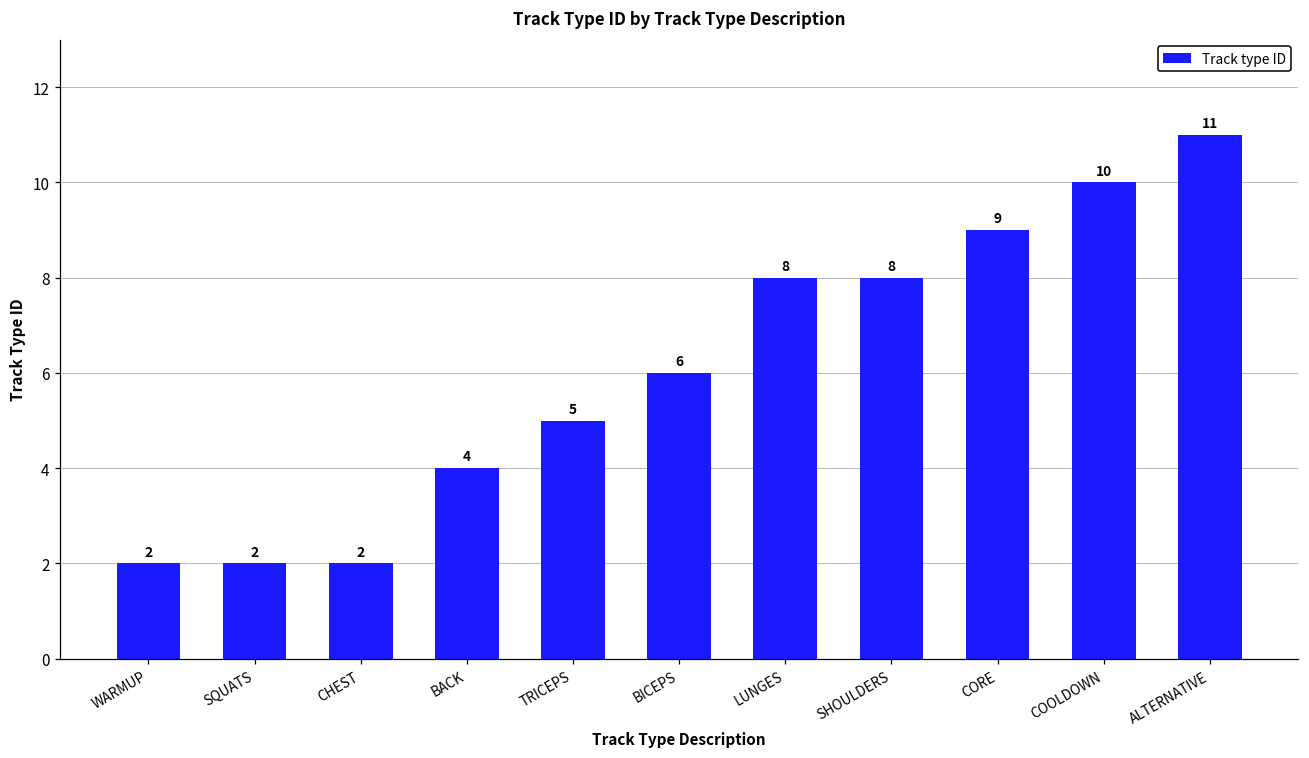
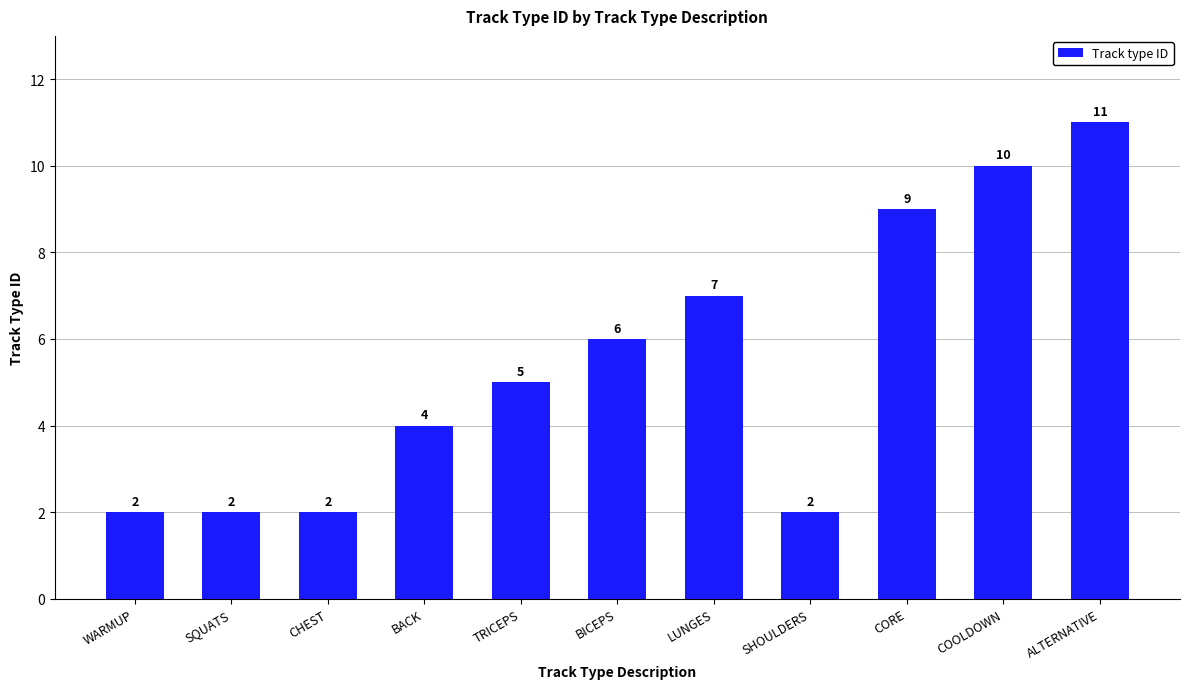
  {
    "WARMUP": 2,
    "SQUATS": 2,
    "CHEST": 2,
    "BACK": 4,
    "TRICEPS": 5,
    "BICEPS": 6,
-   "LUNGES": 8,
-   "SHOULDERS": 8,
+   "LUNGES": 7,
+   "SHOULDERS": 2,
    "CORE": 9,
    "COOLDOWN": 10,
    "ALTERNATIVE": 11
  }
